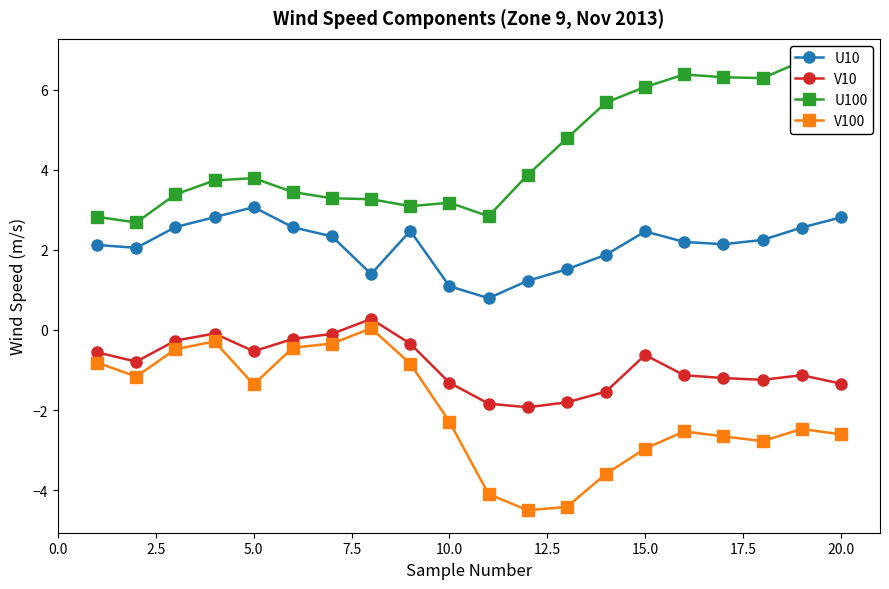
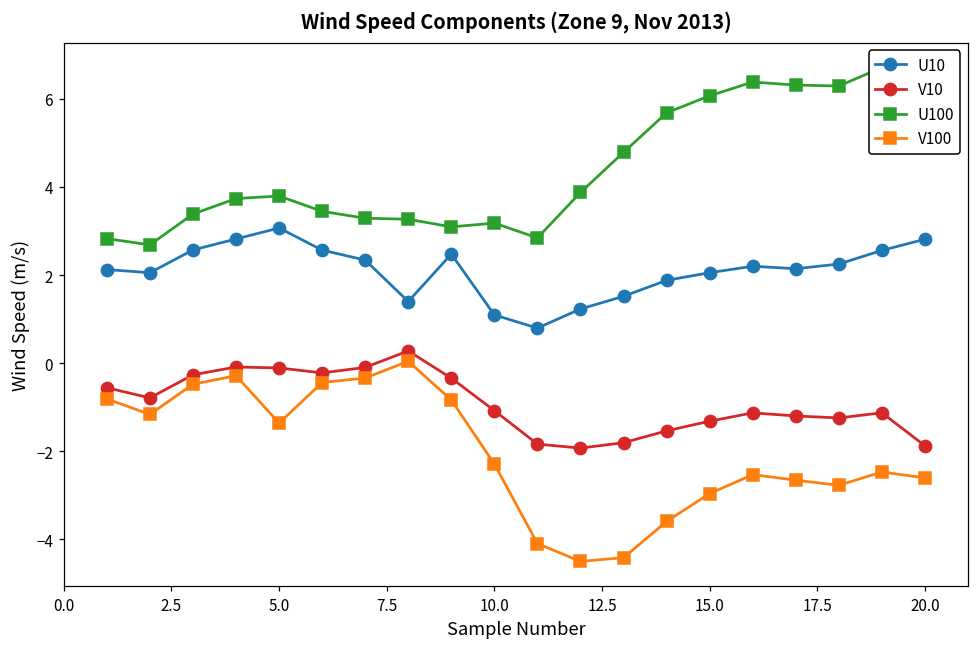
  {
    "U10": {
      "5.0": 3.1,
      "10.0": 1.1,
-     "15.0": 2.5,
+     "15.0": 2.1,
      "20.0": 2.8
    },
    "V10": {
-     "5.0": -0.5,
-     "10.0": -1.3,
-     "15.0": -0.6,
-     "20.0": -1.3
+     "5.0": -0.1,
+     "10.0": -1.1,
+     "15.0": -1.3,
+     "20.0": -1.9
    },
    "U100": {
      "5.0": 3.8,
      "10.0": 3.2,
      "15.0": 6.1
    },
    "V100": {
      "5.0": -1.4,
      "10.0": -2.3,
      "15.0": -3.0,
      "20.0": -2.6
    }
  }
